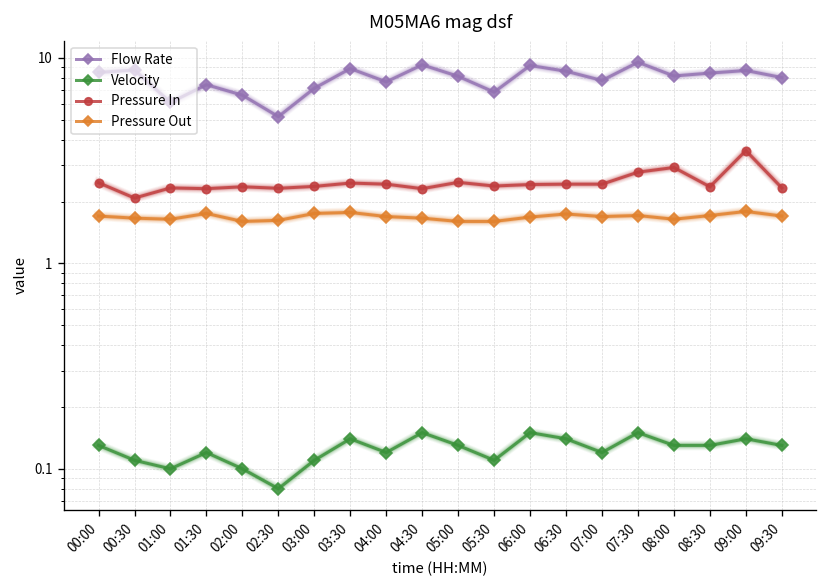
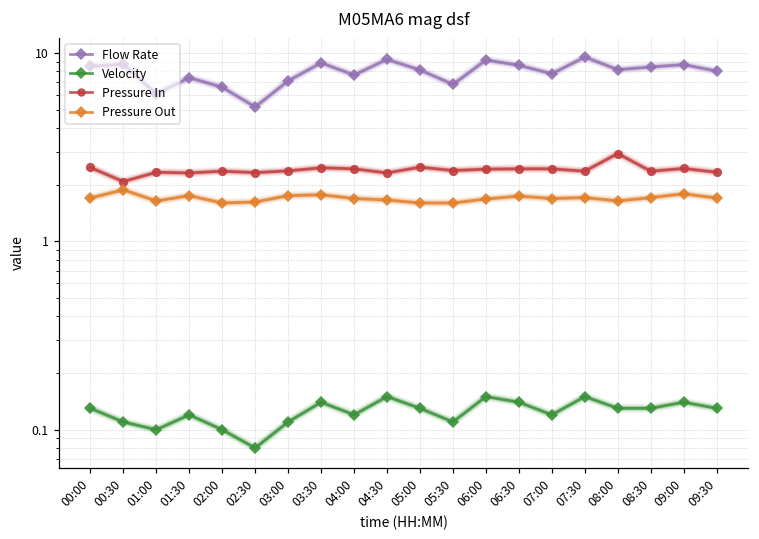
  {
    "Flow Rate": {
      "01:30": 7.4,
      "02:00": 6.6,
      "02:30": 5.2,
      "03:00": 7.1,
      "03:30": 9,
      "04:00": 8,
      "04:30": 9,
      "05:00": 8,
      "05:30": 6.8,
      "06:00": 9,
      "06:30": 9,
      "07:00": 8,
      "07:30": 10,
      "08:00": 8,
      "08:30": 8,
      "09:00": 9,
      "09:30": 8
    },
    "Velocity": {
      "00:00": 0.13,
      "00:30": 0.11,
      "01:00": 0.1,
      "01:30": 0.12,
      "02:00": 0.1,
      "02:30": 0.08,
      "03:00": 0.11,
      "03:30": 0.14,
      "04:00": 0.12,
      "04:30": 0.15,
      "05:00": 0.13,
      "05:30": 0.11,
      "06:00": 0.15,
      "06:30": 0.14,
      "07:00": 0.12,
      "07:30": 0.15,
      "08:00": 0.13,
      "08:30": 0.13,
      "09:00": 0.14,
      "09:30": 0.13
    },
    "Pressure In": {
      "00:00": 2.5,
      "00:30": 2.1,
      "01:00": 2.3,
      "01:30": 2.3,
      "02:00": 2.4,
      "02:30": 2.3,
      "03:00": 2.4,
      "03:30": 2.5,
      "04:00": 2.4,
      "04:30": 2.3,
      "05:00": 2.5,
      "05:30": 2.4,
      "06:00": 2.4,
      "06:30": 2.4,
      "07:00": 2.4,
-     "07:30": 2.8,
+     "07:30": 2.4,
      "08:00": 2.9,
      "08:30": 2.4,
-     "09:00": 3.5,
+     "09:00": 2.4,
      "09:30": 2.3
    },
    "Pressure Out": {
      "00:00": 1.7,
-     "00:30": 1.7,
+     "00:30": 1.9,
      "01:00": 1.6,
      "01:30": 1.8,
      "02:00": 1.6,
      "02:30": 1.6,
      "03:00": 1.8,
      "03:30": 1.8,
      "04:00": 1.7,
      "04:30": 1.7,
      "05:00": 1.6,
      "05:30": 1.6,
      "06:00": 1.7,
      "06:30": 1.7,
      "07:00": 1.7,
      "07:30": 1.7,
      "08:00": 1.6,
      "08:30": 1.7,
      "09:00": 1.8,
      "09:30": 1.7
    }
  }
